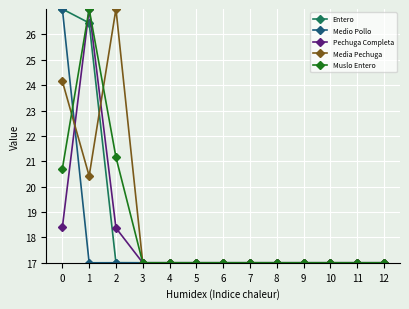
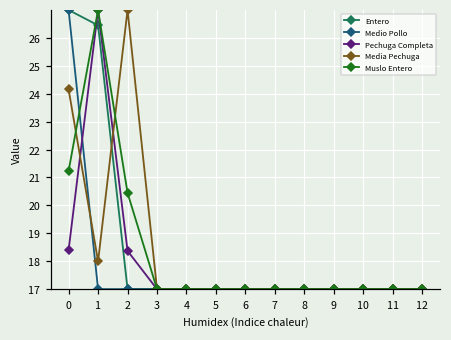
  {
    "Pechuga Completa": {
      "0": 18.4,
      "2": 18.4
    },
    "Media Pechuga": {
      "0": 24.2,
-     "1": 20.4,
+     "1": 18.0,
      "2": 27.0
    },
    "Muslo Entero": {
-     "0": 20.7,
-     "2": 21.2
+     "0": 21.2,
+     "2": 20.4
    }
  }
